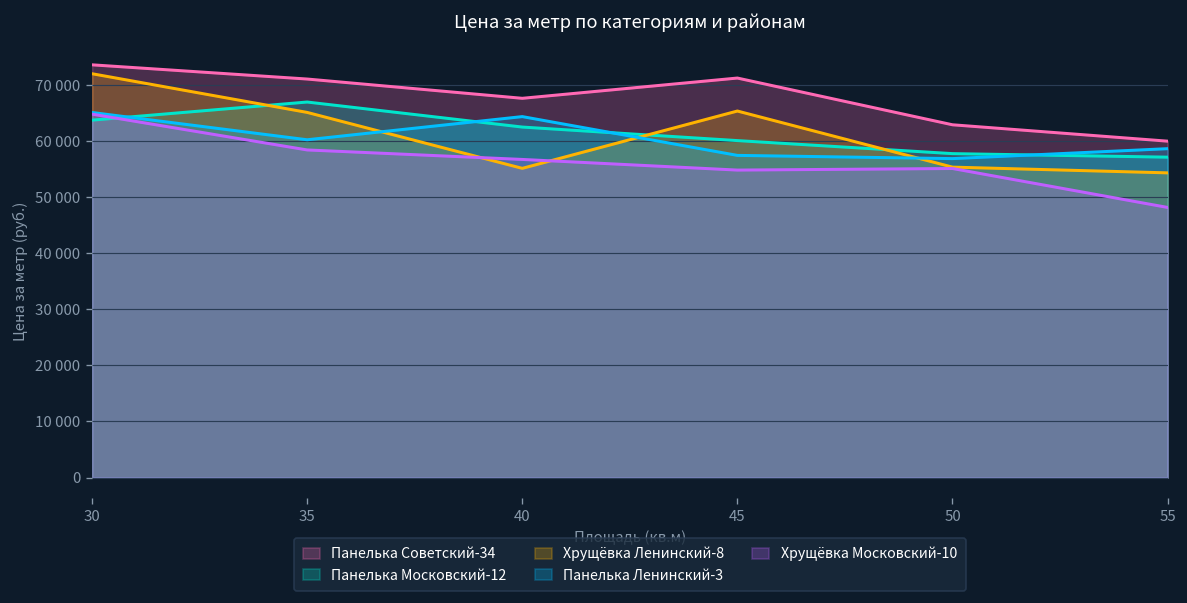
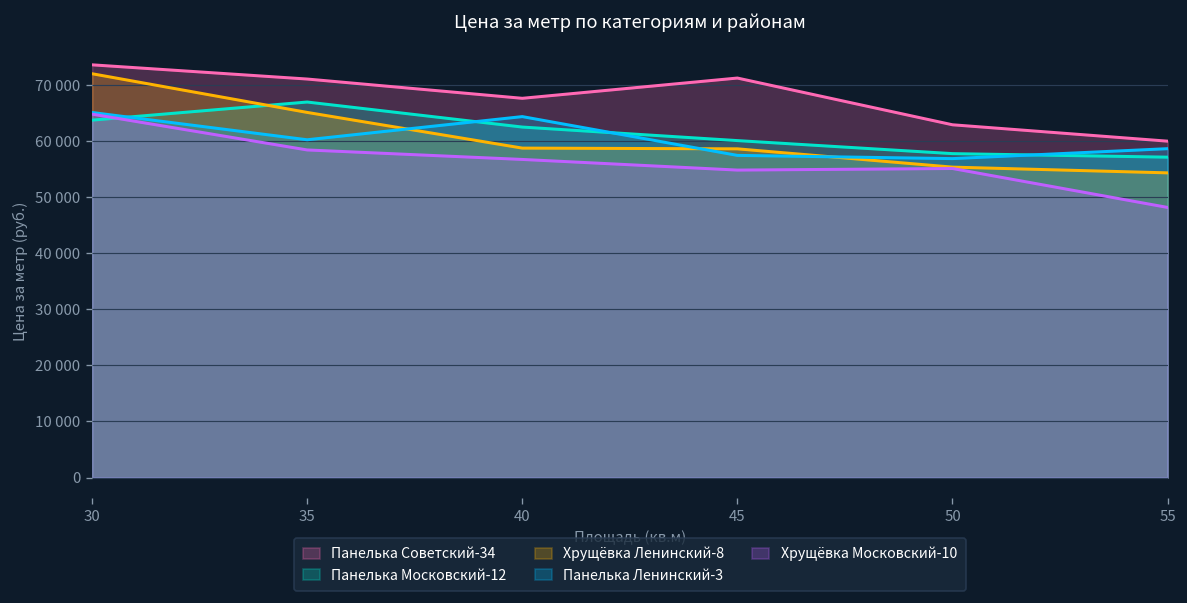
  {
    "Хрущёвка Ленинский-8": {
      "30": 72000,
      "35": 65000,
-     "40": 55000,
-     "45": 65000,
+     "40": 59000,
+     "45": 59000,
      "55": 54000
    }
  }
